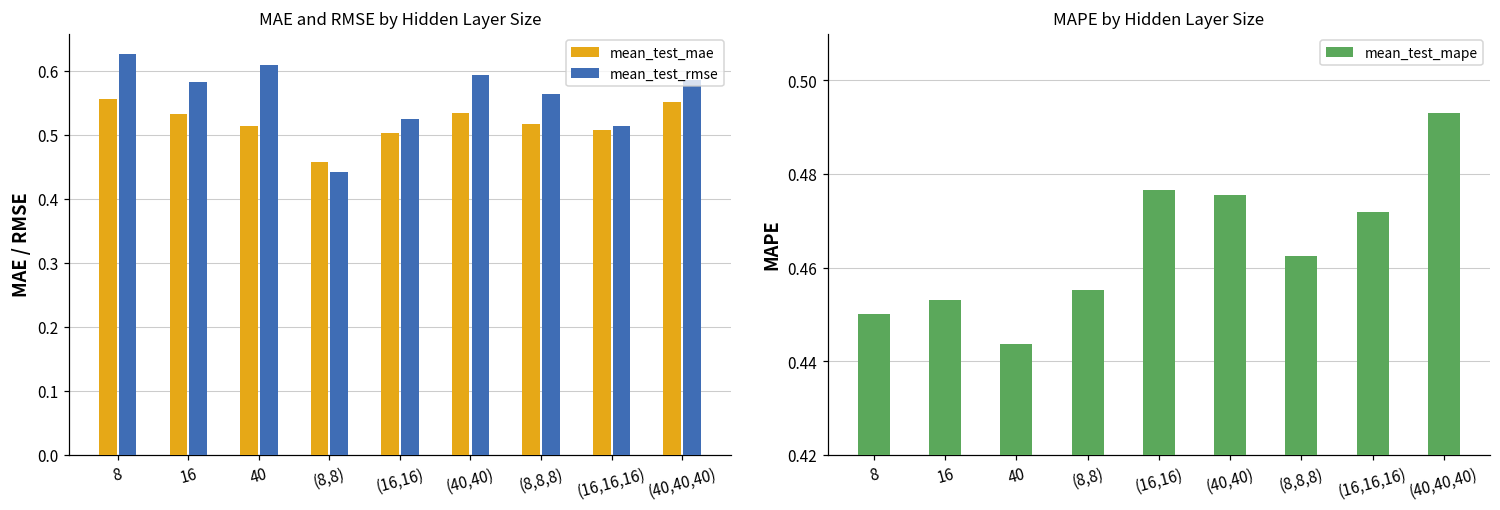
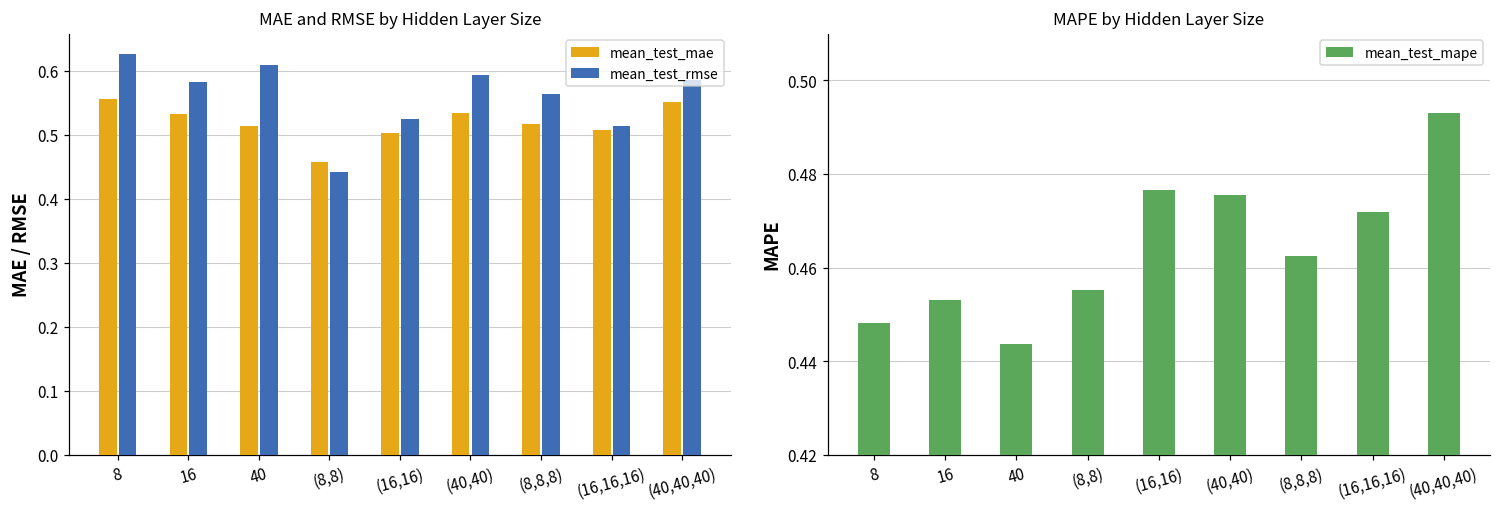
  {
    "MAE and RMSE by Hidden Layer Size": {
      "mean_test_mae": {
        "8": 0.56,
        "16": 0.53,
        "40": 0.51,
        "(8,8)": 0.46,
        "(16,16)": 0.50,
        "(40,40)": 0.54,
        "(8,8,8)": 0.52,
        "(16,16,16)": 0.51,
        "(40,40,40)": 0.55
      },
      "mean_test_rmse": {
        "8": 0.63,
        "16": 0.58,
        "40": 0.61,
        "(8,8)": 0.44,
        "(16,16)": 0.52,
        "(40,40)": 0.59,
        "(8,8,8)": 0.56,
        "(16,16,16)": 0.51
      }
    },
    "MAPE by Hidden Layer Size": {
-     "8": 0.450,
+     "8": 0.448,
      "16": 0.453,
      "40": 0.444,
      "(8,8)": 0.455,
      "(16,16)": 0.477,
      "(40,40)": 0.476,
      "(8,8,8)": 0.462,
      "(16,16,16)": 0.472,
      "(40,40,40)": 0.493
    }
  }
